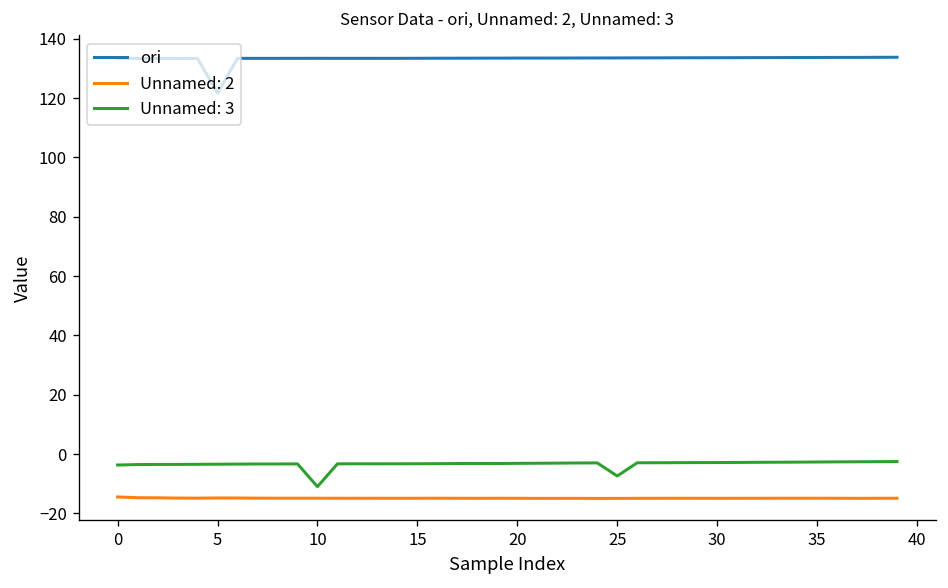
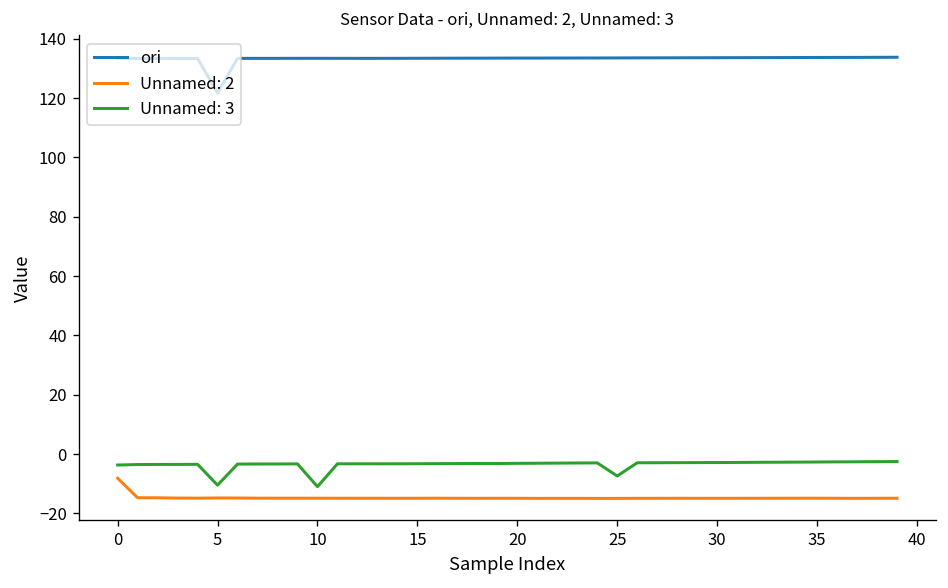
  {
    "ori": {
      "10": 133,
      "15": 133,
      "20": 134,
      "25": 134,
      "30": 134,
      "35": 134
    },
    "Unnamed: 2": {
-     "0": -14,
+     "0": -8,
      "5": -15,
      "10": -15,
      "15": -15,
      "20": -15,
      "25": -15,
      "30": -15,
      "35": -15
    },
    "Unnamed: 3": {
      "0": -4,
-     "5": -3,
+     "5": -10,
      "10": -11,
      "15": -3,
      "20": -3,
      "25": -7,
      "30": -3,
      "35": -3
    }
  }
